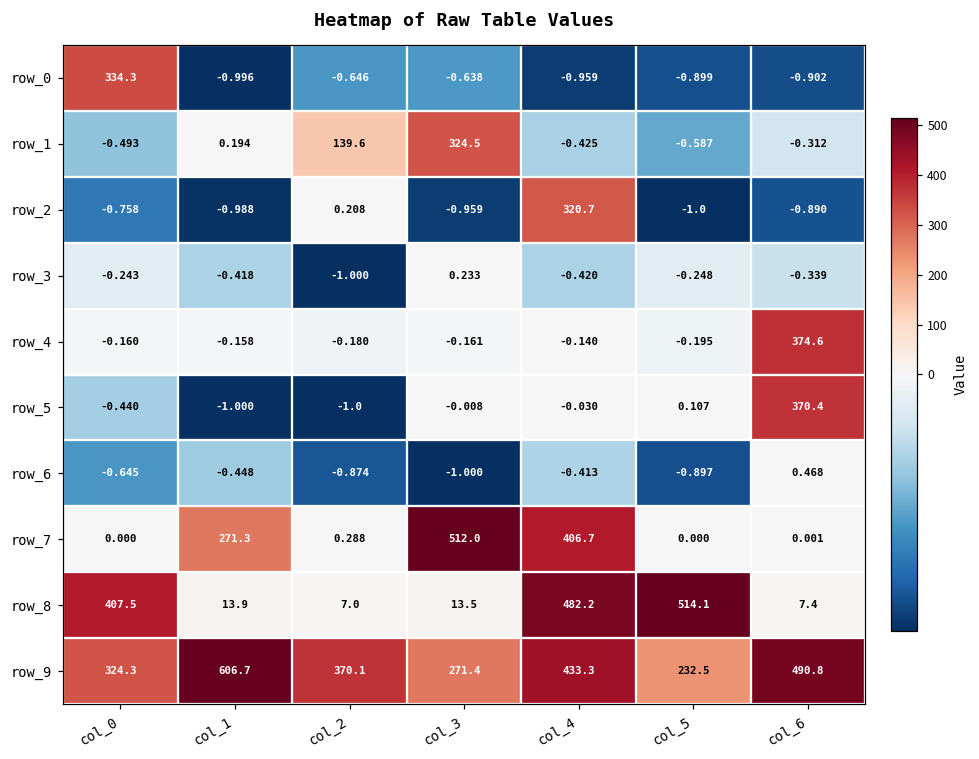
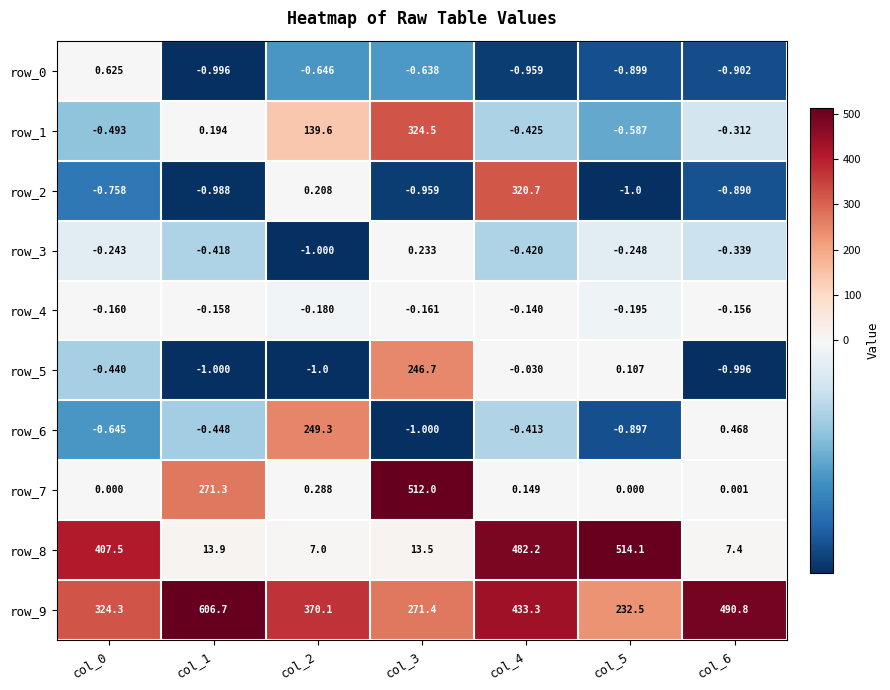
  {
    "row_0": {
-     "col_0": 334.3,
+     "col_0": 0.625,
      "col_1": -0.996,
      "col_2": -0.646,
      "col_3": -0.638,
      "col_4": -0.959,
      "col_5": -0.899,
      "col_6": -0.902
    },
    "row_1": {
      "col_0": -0.493,
      "col_1": 0.194,
      "col_2": 139.6,
      "col_3": 324.5,
      "col_4": -0.425,
      "col_5": -0.587,
      "col_6": -0.312
    },
    "row_2": {
      "col_0": -0.758,
      "col_1": -0.988,
      "col_2": 0.208,
      "col_3": -0.959,
      "col_4": 320.7,
      "col_5": -1.0,
      "col_6": -0.890
    },
    "row_3": {
      "col_0": -0.243,
      "col_1": -0.418,
      "col_2": -1.000,
      "col_3": 0.233,
      "col_4": -0.420,
      "col_5": -0.248,
      "col_6": -0.339
    },
    "row_4": {
      "col_0": -0.160,
      "col_1": -0.158,
      "col_2": -0.180,
      "col_3": -0.161,
      "col_4": -0.140,
      "col_5": -0.195,
-     "col_6": 374.6
+     "col_6": -0.156
    },
    "row_5": {
      "col_0": -0.440,
      "col_1": -1.000,
      "col_2": -1.0,
-     "col_3": -0.008,
+     "col_3": 246.7,
      "col_4": -0.030,
      "col_5": 0.107,
-     "col_6": 370.4
+     "col_6": -0.996
    },
    "row_6": {
      "col_0": -0.645,
      "col_1": -0.448,
-     "col_2": -0.874,
+     "col_2": 249.3,
      "col_3": -1.000,
      "col_4": -0.413,
      "col_5": -0.897,
      "col_6": 0.468
    },
    "row_7": {
      "col_0": 0.000,
      "col_1": 271.3,
      "col_2": 0.288,
      "col_3": 512.0,
-     "col_4": 406.7,
+     "col_4": 0.149,
      "col_5": 0.000,
      "col_6": 0.001
    },
    "row_8": {
      "col_0": 407.5,
      "col_1": 13.9,
      "col_2": 7.0,
      "col_3": 13.5,
      "col_4": 482.2,
      "col_5": 514.1,
      "col_6": 7.4
    },
    "row_9": {
      "col_0": 324.3,
      "col_1": 606.7,
      "col_2": 370.1,
      "col_3": 271.4,
      "col_4": 433.3,
      "col_5": 232.5,
      "col_6": 490.8
    }
  }
